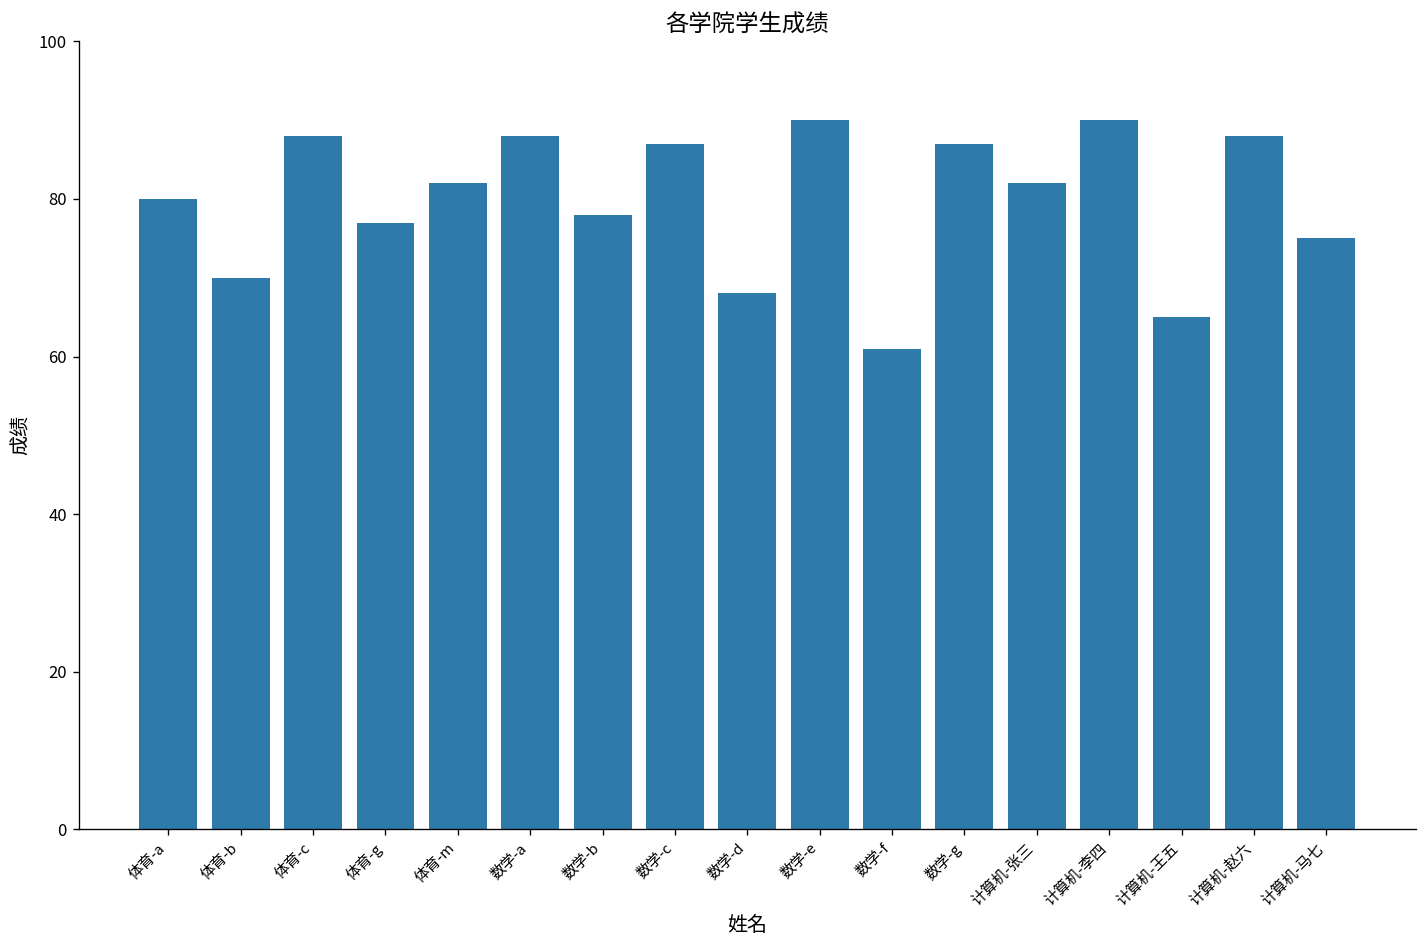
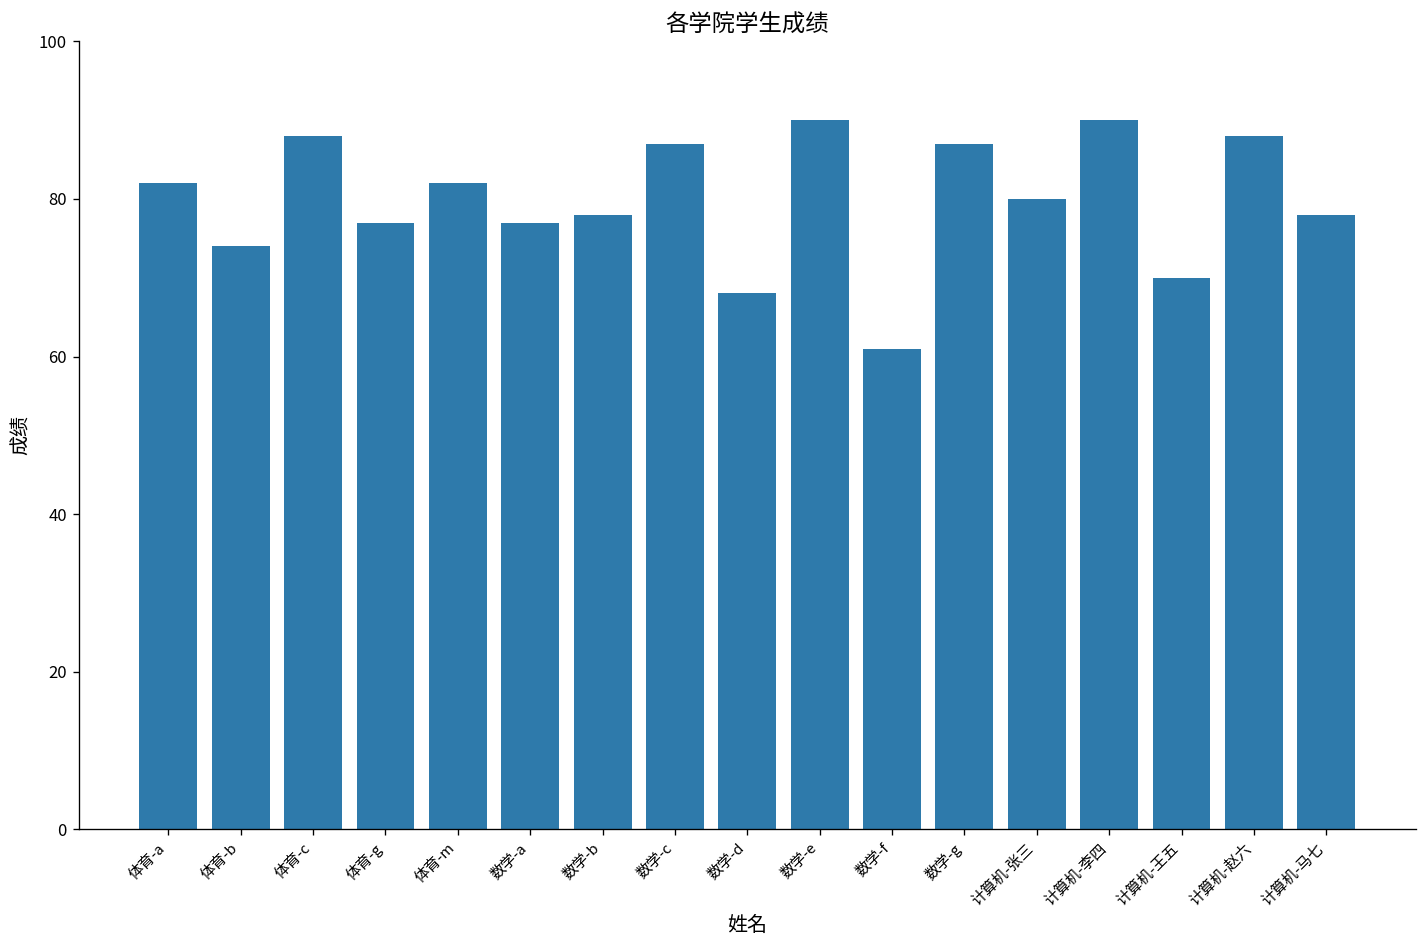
  {
-   "体育-a": 80,
-   "体育-b": 70,
+   "体育-a": 82,
+   "体育-b": 74,
    "体育-c": 88,
    "体育-g": 77,
    "体育-m": 82,
-   "数学-a": 88,
+   "数学-a": 77,
    "数学-b": 78,
    "数学-c": 87,
    "数学-d": 68,
    "数学-e": 90,
    "数学-f": 61,
    "数学-g": 87,
-   "计算机-张三": 82,
+   "计算机-张三": 80,
    "计算机-李四": 90,
-   "计算机-王五": 65,
+   "计算机-王五": 70,
    "计算机-赵六": 88,
-   "计算机-马七": 75
+   "计算机-马七": 78
  }
